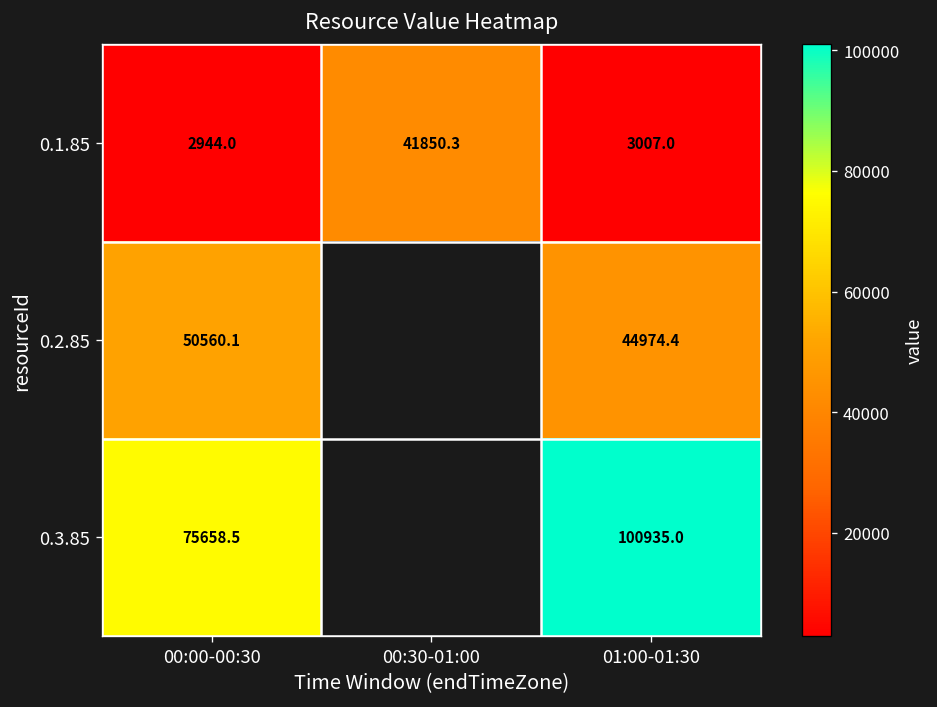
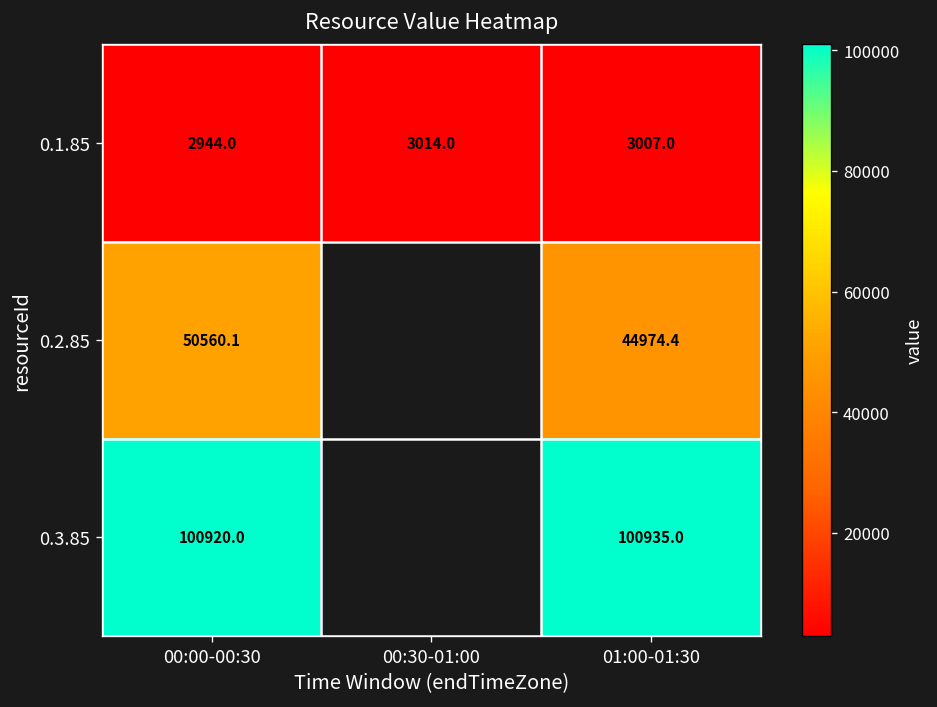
  {
    "0.1.85": {
      "00:00-00:30": 2944.0,
-     "00:30-01:00": 41850.3,
+     "00:30-01:00": 3014.0,
      "01:00-01:30": 3007.0
    },
    "0.2.85": {
      "00:00-00:30": 50560.1,
      "01:00-01:30": 44974.4
    },
    "0.3.85": {
-     "00:00-00:30": 75658.5,
+     "00:00-00:30": 100920.0,
      "01:00-01:30": 100935.0
    }
  }
